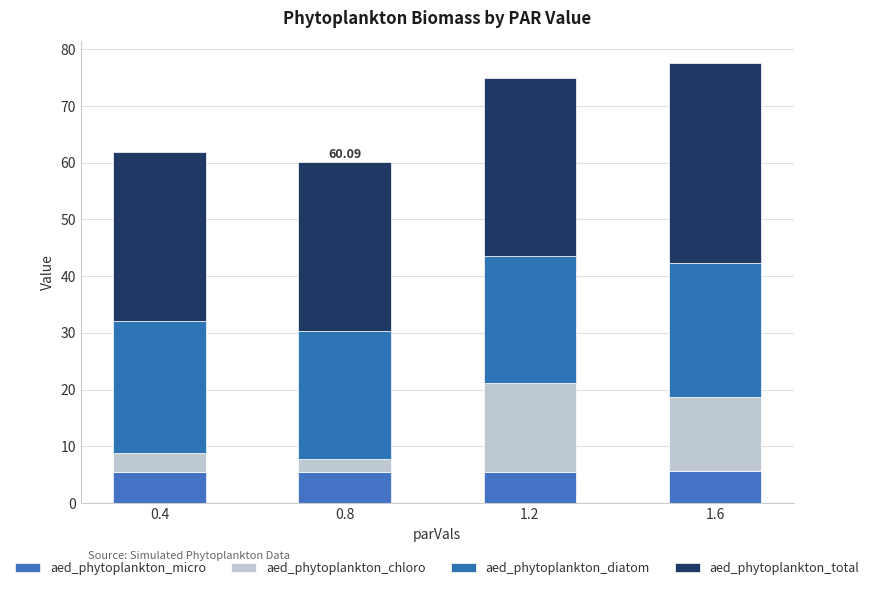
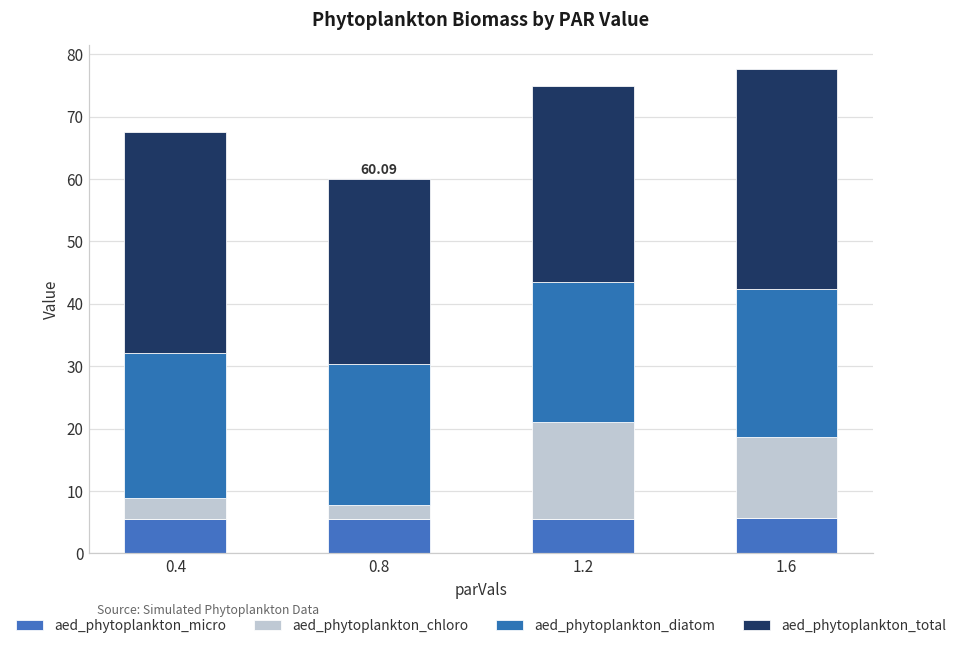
  {
    "aed_phytoplankton_chloro": {
      "0.4": 3,
      "0.8": 2,
      "1.2": 16,
      "1.6": 13
    },
    "aed_phytoplankton_total": {
-     "0.4": 30,
+     "0.4": 35,
      "1.2": 31,
      "1.6": 35
    }
  }
